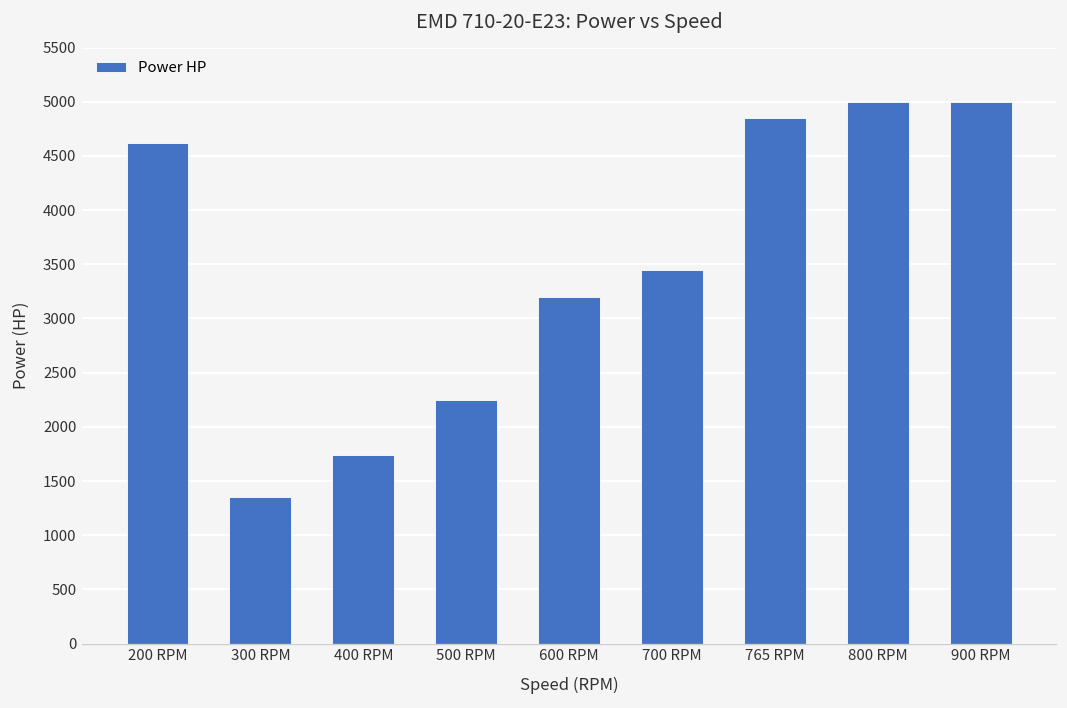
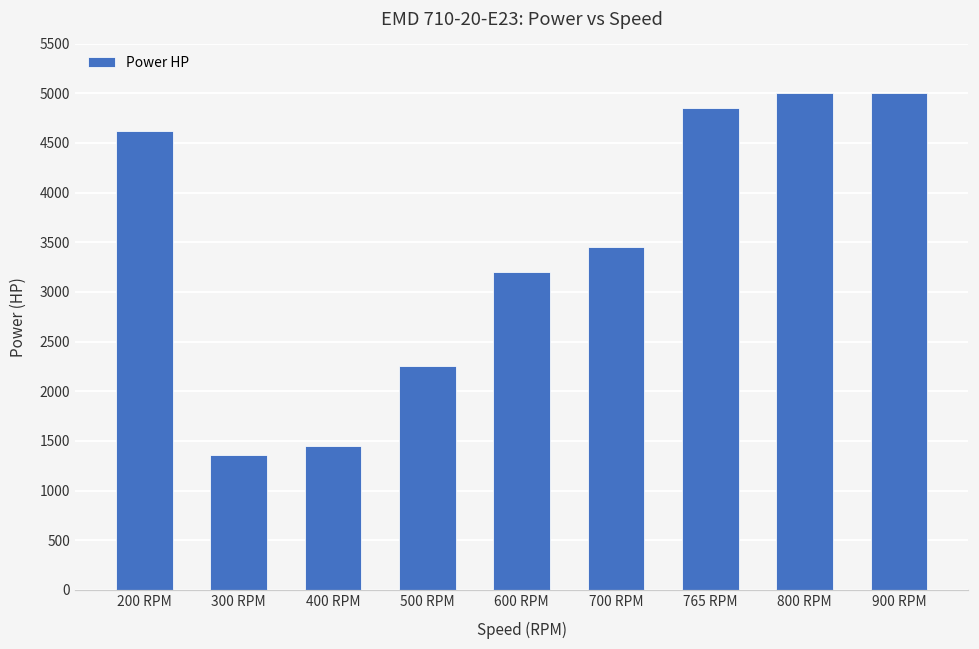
  {
    "200 RPM": 4600,
    "300 RPM": 1400,
-   "400 RPM": 1700,
+   "400 RPM": 1500,
    "500 RPM": 2300,
    "600 RPM": 3200,
    "700 RPM": 3400,
    "765 RPM": 4900,
    "800 RPM": 5000,
    "900 RPM": 5000
  }
